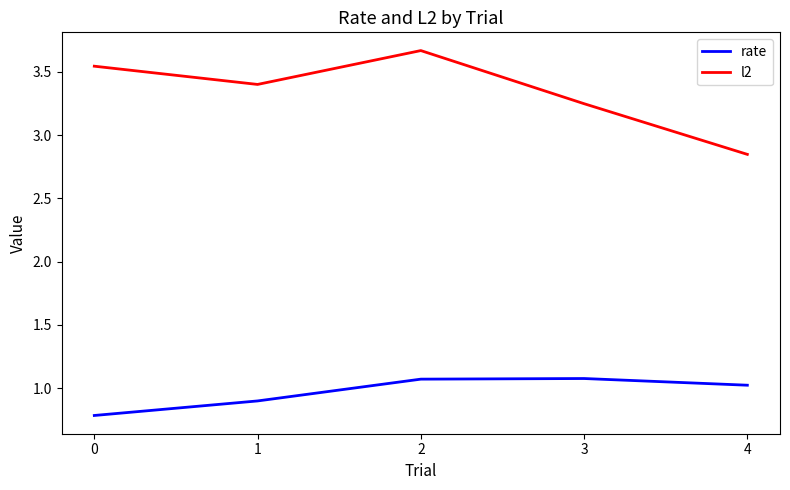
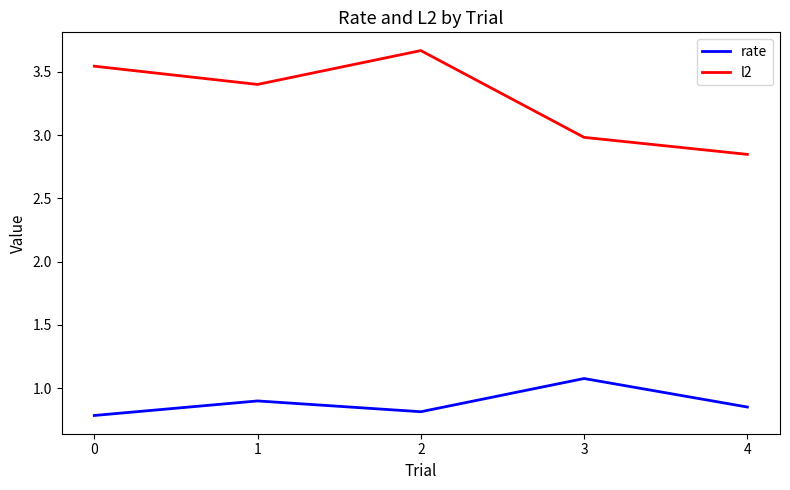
  {
    "rate": {
      "0": 0.79,
      "1": 0.90,
-     "2": 1.07,
+     "2": 0.81,
      "3": 1.08,
-     "4": 1.02
+     "4": 0.85
    },
    "l2": {
      "0": 3.54,
      "1": 3.40,
      "2": 3.67,
-     "3": 3.25,
+     "3": 2.98,
      "4": 2.85
    }
  }
